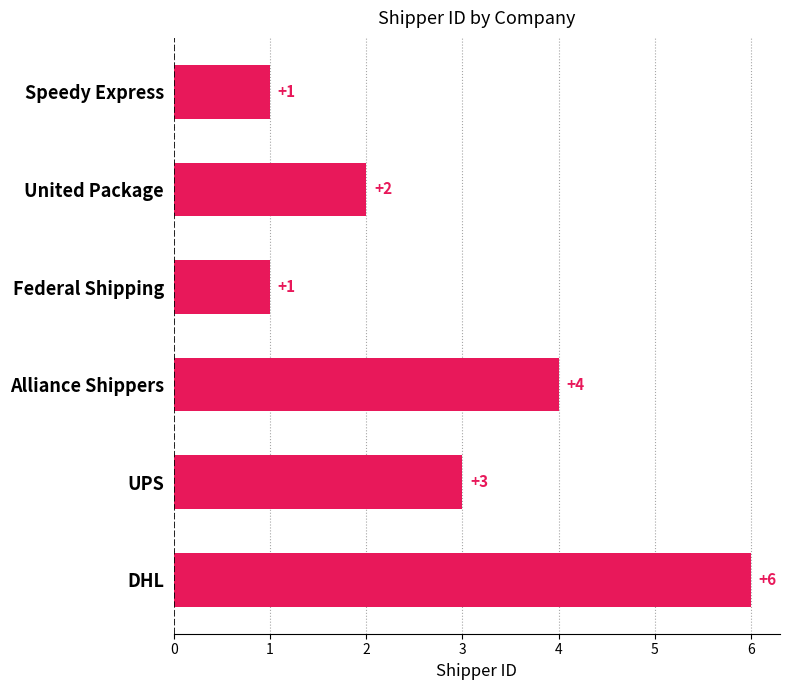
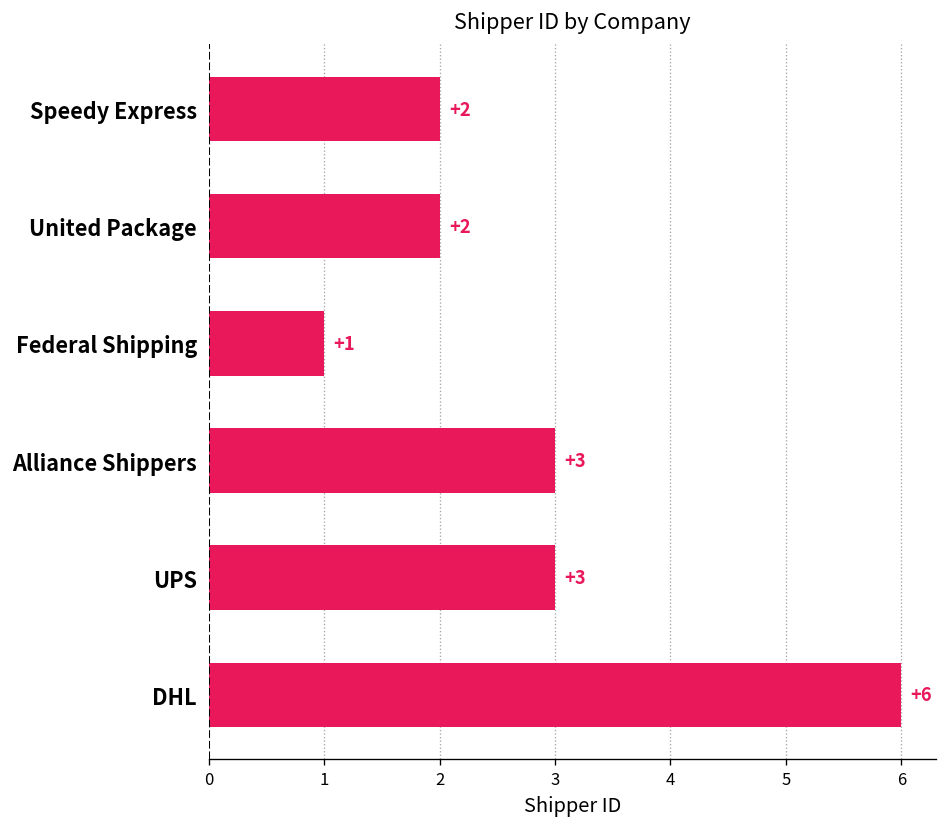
  {
-   "Speedy Express": "+1",
+   "Speedy Express": "+2",
    "United Package": "+2",
    "Federal Shipping": "+1",
-   "Alliance Shippers": "+4",
+   "Alliance Shippers": "+3",
    "UPS": "+3",
    "DHL": "+6"
  }
